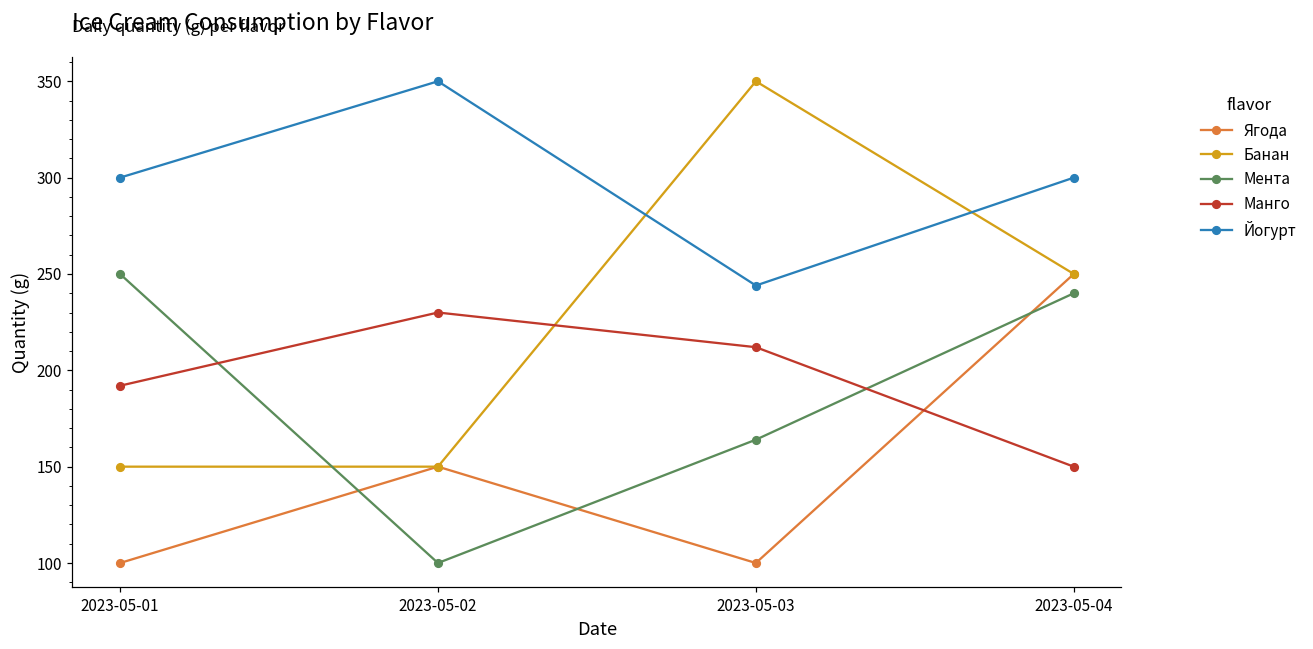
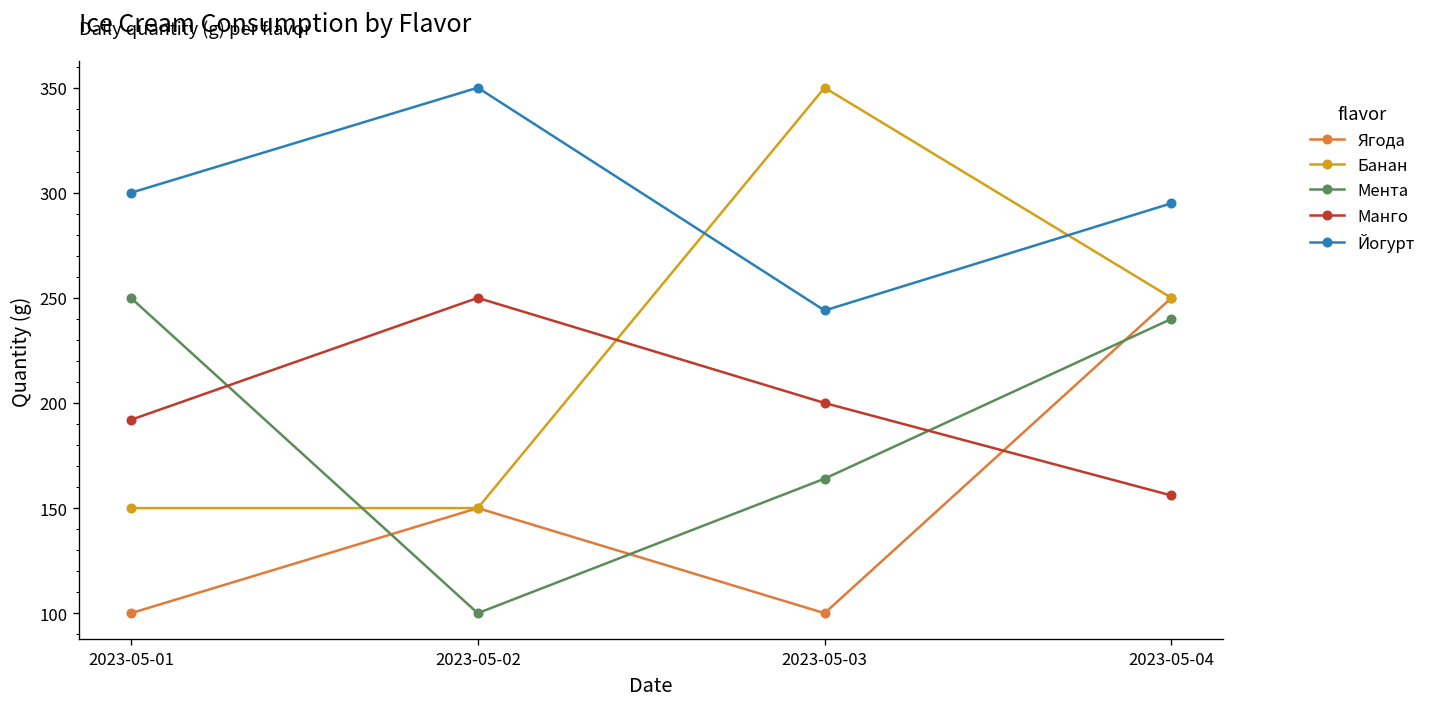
  {
    "Мента": {
      "2023-05-01": 250,
      "2023-05-02": 100,
      "2023-05-03": 164,
      "2023-05-04": 240
    },
    "Манго": {
      "2023-05-01": 192,
-     "2023-05-02": 230,
-     "2023-05-03": 212,
-     "2023-05-04": 150
+     "2023-05-02": 250,
+     "2023-05-03": 200,
+     "2023-05-04": 156
    },
    "Йогурт": {
      "2023-05-01": 300,
      "2023-05-02": 350,
      "2023-05-03": 244,
-     "2023-05-04": 300
+     "2023-05-04": 295
    }
  }
